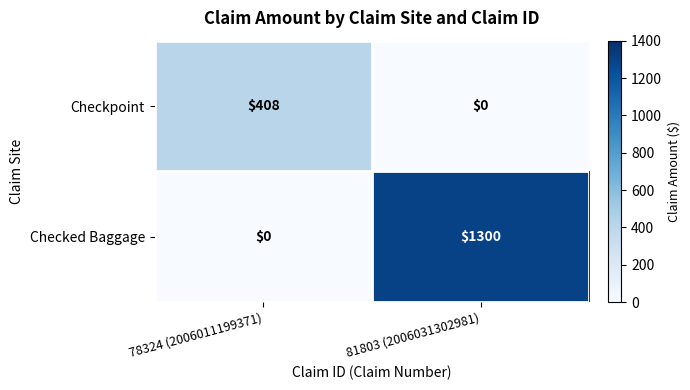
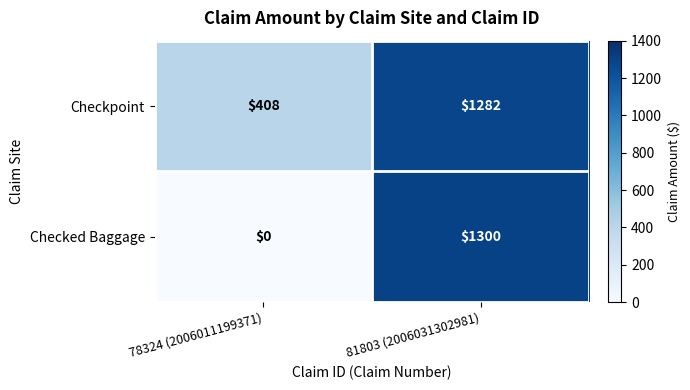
  {
    "Checkpoint": {
      "78324 (2006011199371)": "$408",
-     "81803 (2006031302981)": "$0"
+     "81803 (2006031302981)": "$1282"
    },
    "Checked Baggage": {
      "78324 (2006011199371)": "$0",
      "81803 (2006031302981)": "$1300"
    }
  }
